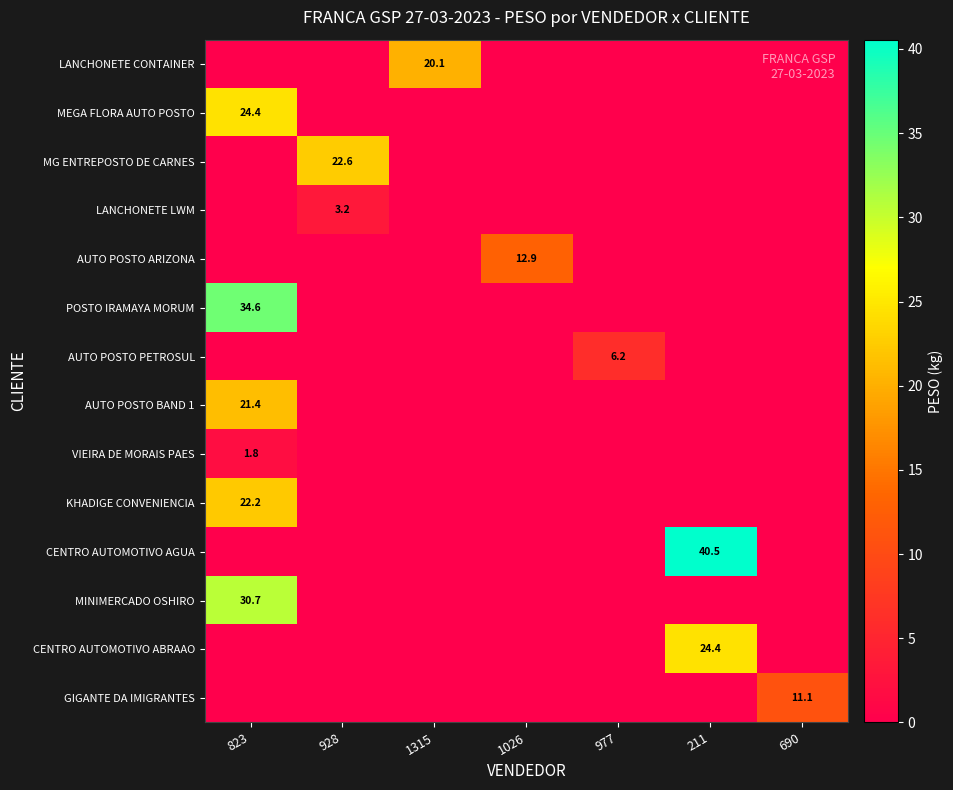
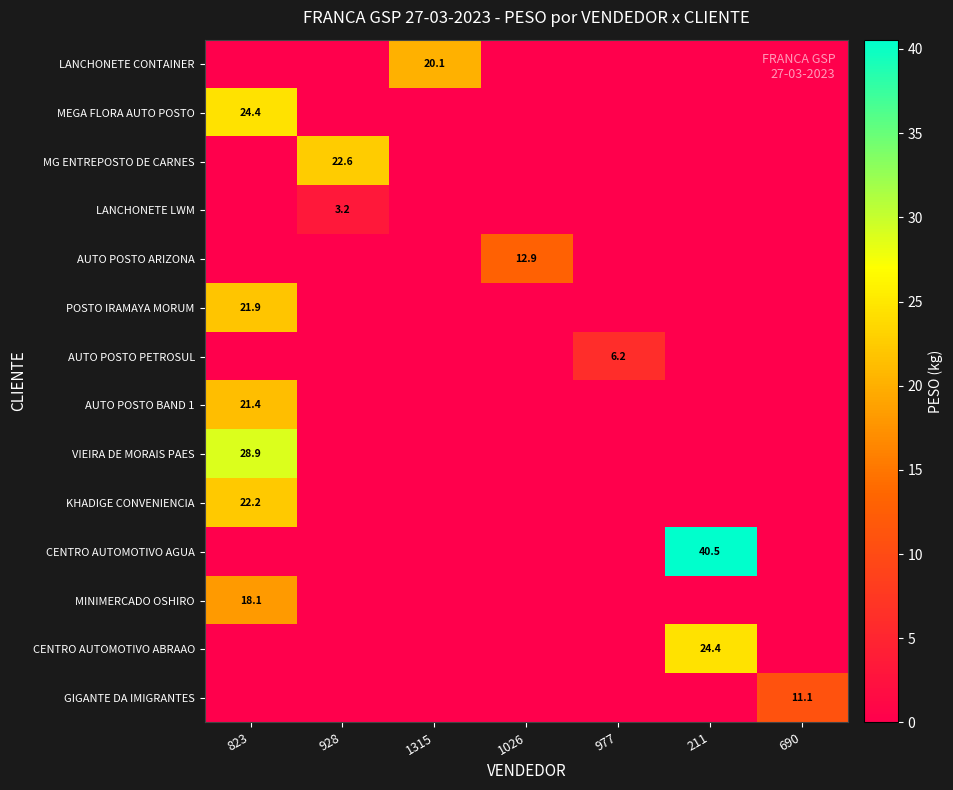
  {
    "LANCHONETE CONTAINER": {
      "1315": 20.1
    },
    "MEGA FLORA AUTO POSTO": {
      "823": 24.4
    },
    "MG ENTREPOSTO DE CARNES": {
      "928": 22.6
    },
    "LANCHONETE LWM": {
      "928": 3.2
    },
    "AUTO POSTO ARIZONA": {
      "1026": 12.9
    },
    "POSTO IRAMAYA MORUM": {
-     "823": 34.6
+     "823": 21.9
    },
    "AUTO POSTO PETROSUL": {
      "977": 6.2
    },
    "AUTO POSTO BAND 1": {
      "823": 21.4
    },
    "VIEIRA DE MORAIS PAES": {
-     "823": 1.8
+     "823": 28.9
    },
    "KHADIGE CONVENIENCIA": {
      "823": 22.2
    },
    "CENTRO AUTOMOTIVO AGUA": {
      "211": 40.5
    },
    "MINIMERCADO OSHIRO": {
-     "823": 30.7
+     "823": 18.1
    },
    "CENTRO AUTOMOTIVO ABRAAO": {
      "211": 24.4
    },
    "GIGANTE DA IMIGRANTES": {
      "690": 11.1
    }
  }
